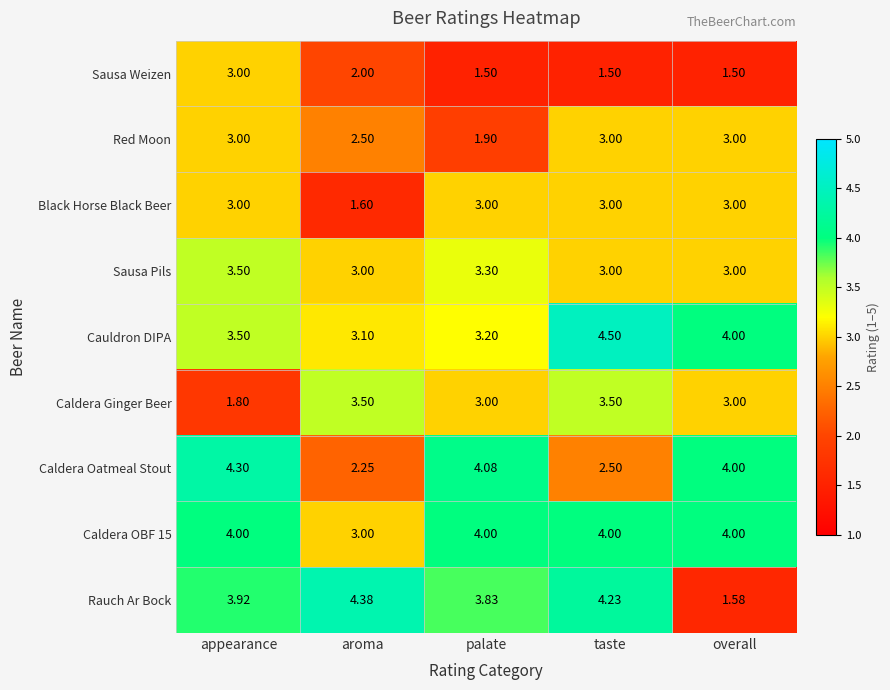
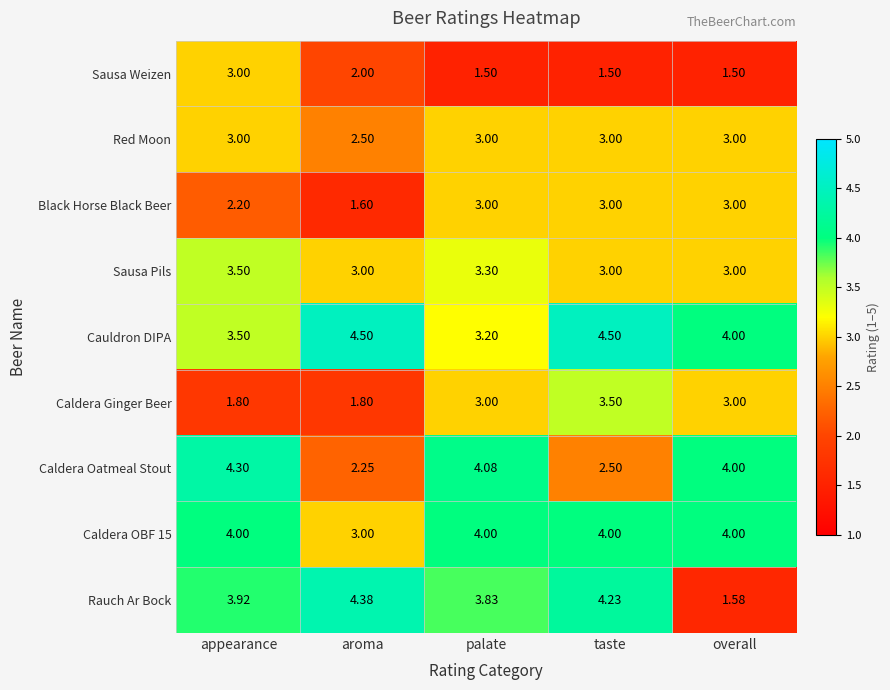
  {
    "Sausa Weizen": {
      "appearance": 3.00,
      "aroma": 2.00,
      "palate": 1.50,
      "taste": 1.50,
      "overall": 1.50
    },
    "Red Moon": {
      "appearance": 3.00,
      "aroma": 2.50,
-     "palate": 1.90,
+     "palate": 3.00,
      "taste": 3.00,
      "overall": 3.00
    },
    "Black Horse Black Beer": {
-     "appearance": 3.00,
+     "appearance": 2.20,
      "aroma": 1.60,
      "palate": 3.00,
      "taste": 3.00,
      "overall": 3.00
    },
    "Sausa Pils": {
      "appearance": 3.50,
      "aroma": 3.00,
      "palate": 3.30,
      "taste": 3.00,
      "overall": 3.00
    },
    "Cauldron DIPA": {
      "appearance": 3.50,
-     "aroma": 3.10,
+     "aroma": 4.50,
      "palate": 3.20,
      "taste": 4.50,
      "overall": 4.00
    },
    "Caldera Ginger Beer": {
      "appearance": 1.80,
-     "aroma": 3.50,
+     "aroma": 1.80,
      "palate": 3.00,
      "taste": 3.50,
      "overall": 3.00
    },
    "Caldera Oatmeal Stout": {
      "appearance": 4.30,
      "aroma": 2.25,
      "palate": 4.08,
      "taste": 2.50,
      "overall": 4.00
    },
    "Caldera OBF 15": {
      "appearance": 4.00,
      "aroma": 3.00,
      "palate": 4.00,
      "taste": 4.00,
      "overall": 4.00
    },
    "Rauch Ar Bock": {
      "appearance": 3.92,
      "aroma": 4.38,
      "palate": 3.83,
      "taste": 4.23,
      "overall": 1.58
    }
  }
